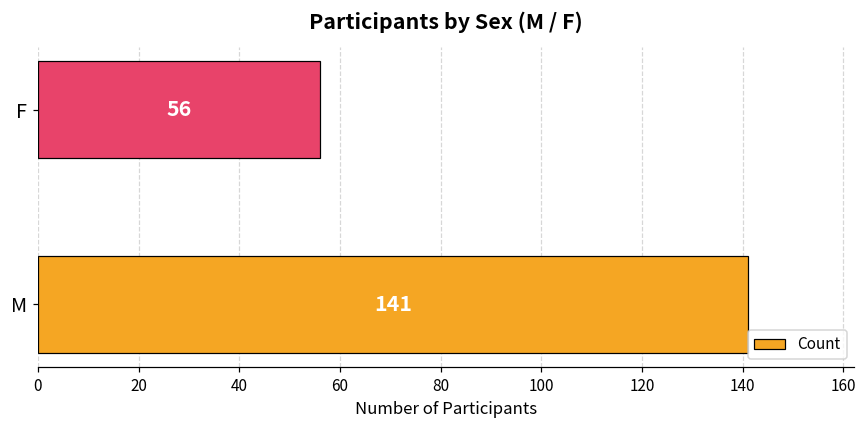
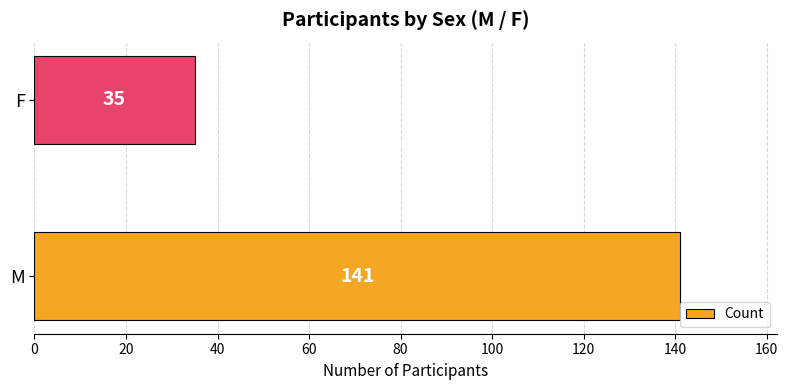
  {
-   "F": 56,
+   "F": 35,
    "M": 141
  }
